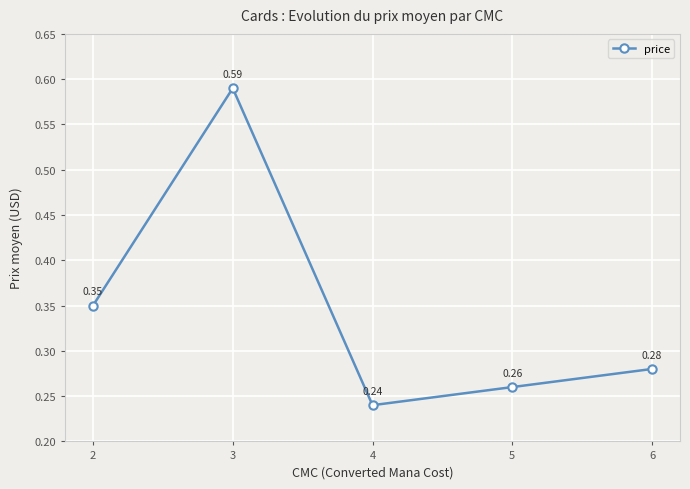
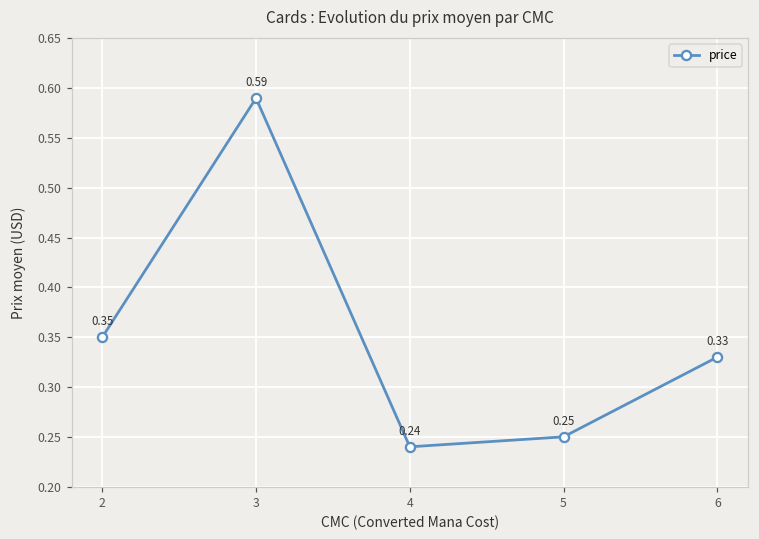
  {
    "2": 0.35,
    "3": 0.59,
    "4": 0.24,
-   "5": 0.26,
-   "6": 0.28
+   "5": 0.25,
+   "6": 0.33
  }
